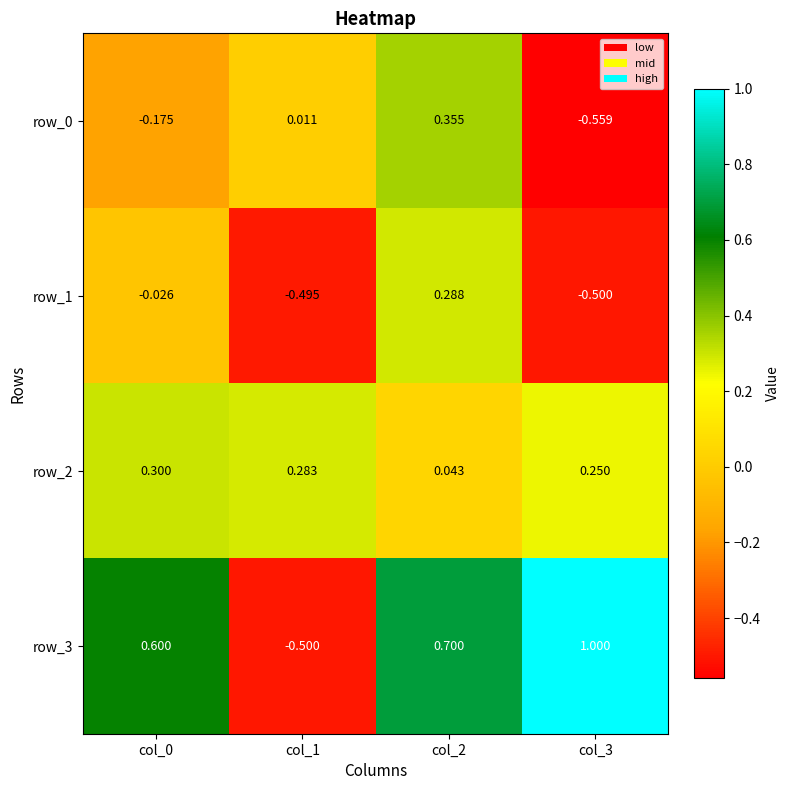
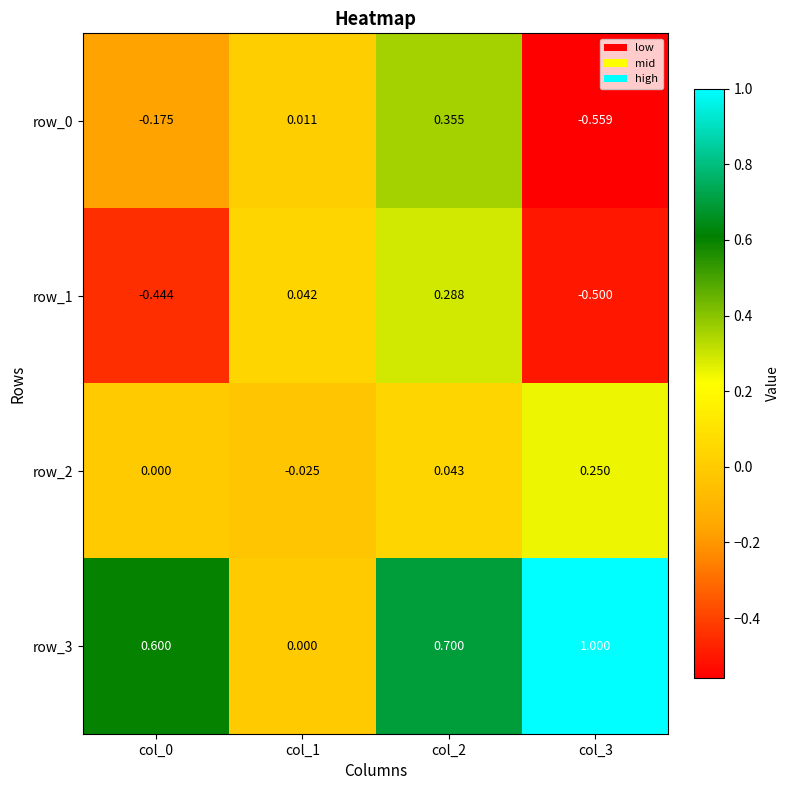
  {
    "row_0": {
      "col_0": -0.175,
      "col_1": 0.011,
      "col_2": 0.355,
      "col_3": -0.559
    },
    "row_1": {
-     "col_0": -0.026,
-     "col_1": -0.495,
+     "col_0": -0.444,
+     "col_1": 0.042,
      "col_2": 0.288,
      "col_3": -0.500
    },
    "row_2": {
-     "col_0": 0.300,
-     "col_1": 0.283,
+     "col_0": 0.000,
+     "col_1": -0.025,
      "col_2": 0.043,
      "col_3": 0.250
    },
    "row_3": {
      "col_0": 0.600,
-     "col_1": -0.500,
+     "col_1": 0.000,
      "col_2": 0.700,
      "col_3": 1.000
    }
  }
